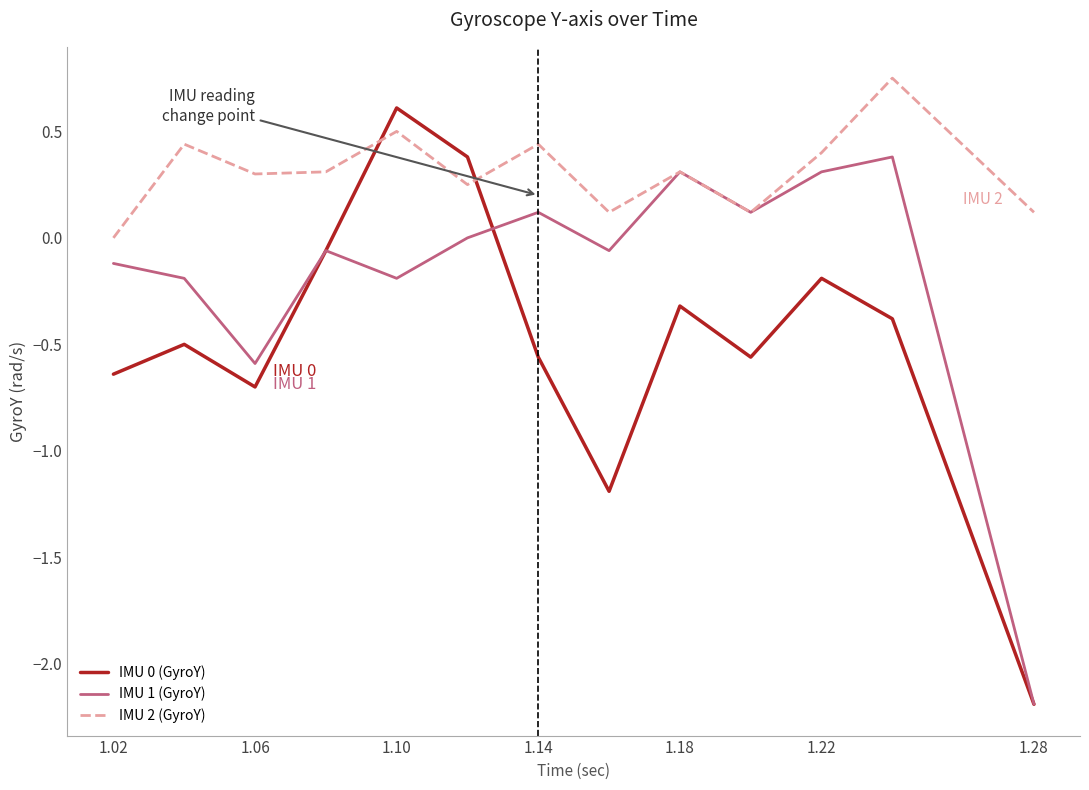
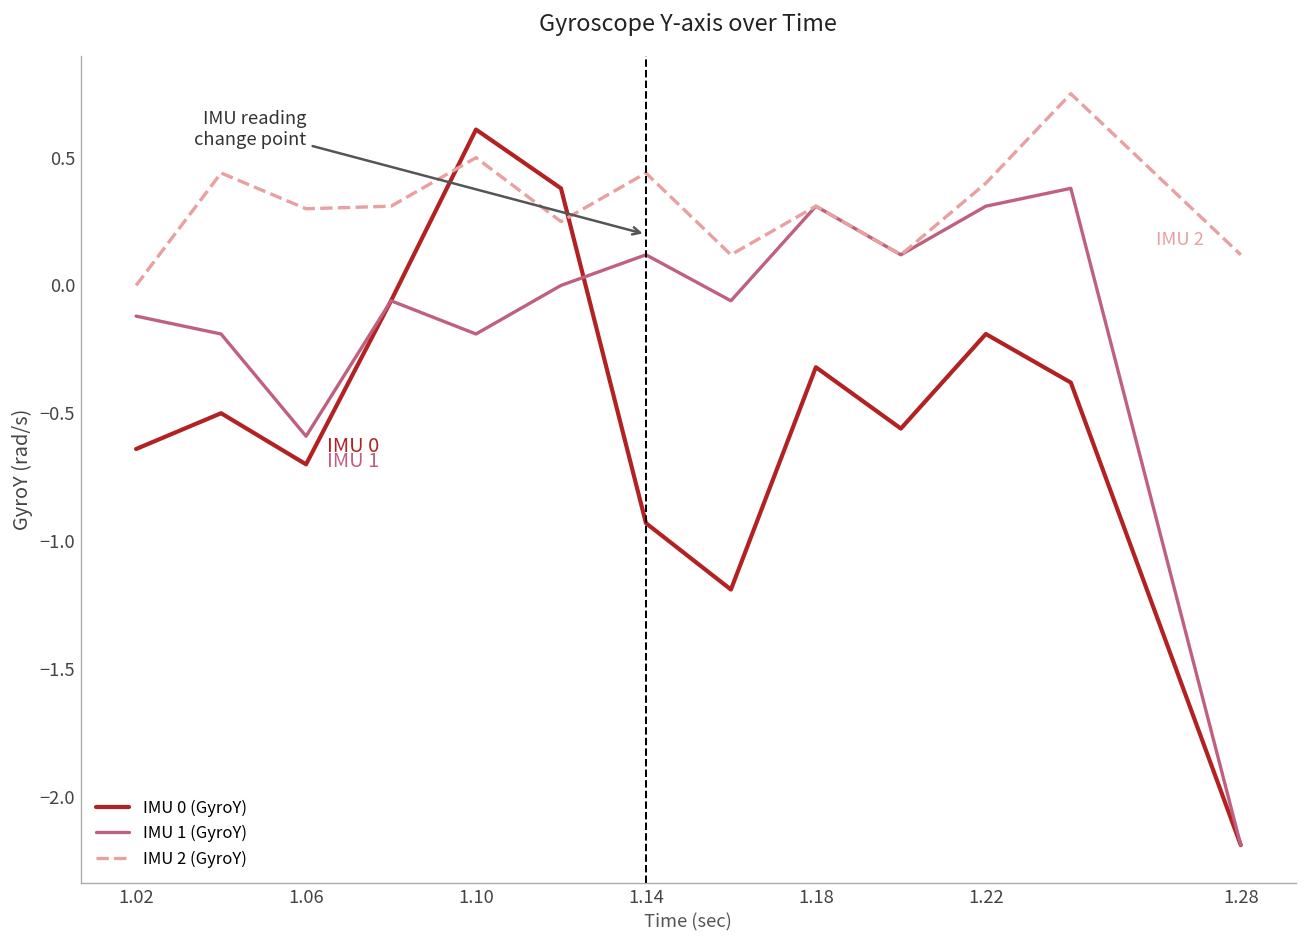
  {
    "IMU 0 (GyroY)": {
      "1.02": -0.64,
      "1.10": 0.61,
-     "1.14": -0.56,
+     "1.14": -0.93,
      "1.18": -0.32,
      "1.22": -0.19
    },
    "IMU 1 (GyroY)": {
      "1.02": -0.12,
      "1.10": -0.19,
      "1.14": 0.12,
      "1.22": 0.31
    },
    "IMU 2 (GyroY)": {
      "1.02": 0.00,
      "1.06": 0.30,
      "1.10": 0.50,
      "1.14": 0.44,
      "1.22": 0.40,
      "1.28": 0.12
    }
  }
